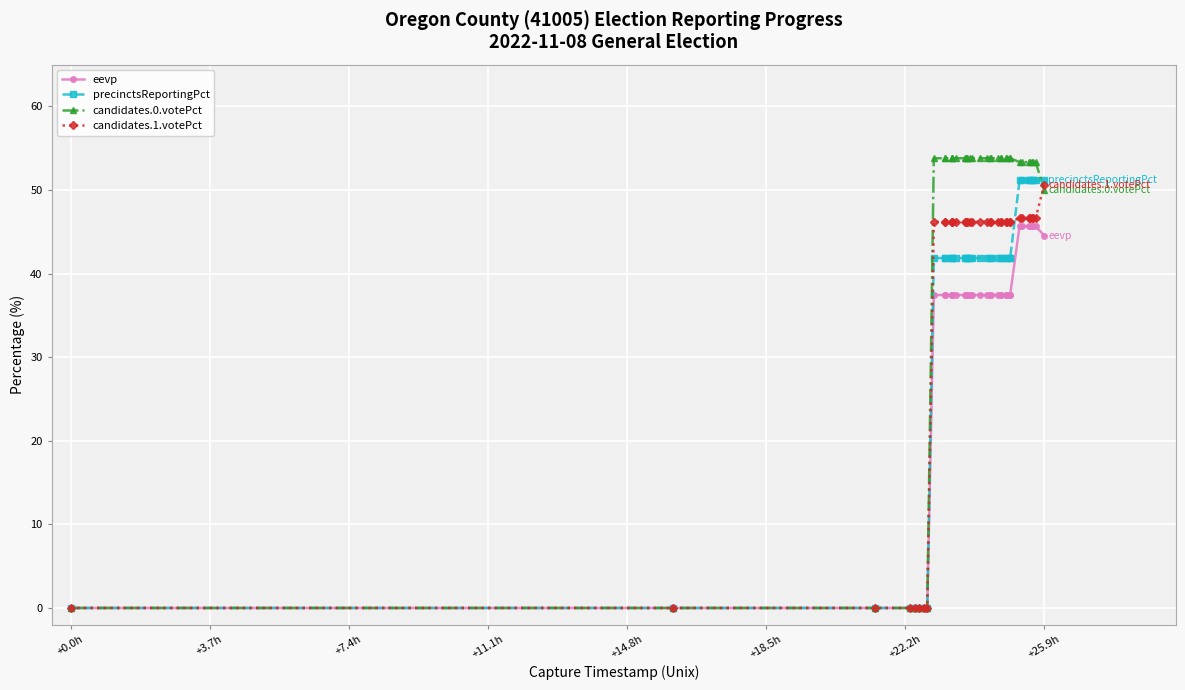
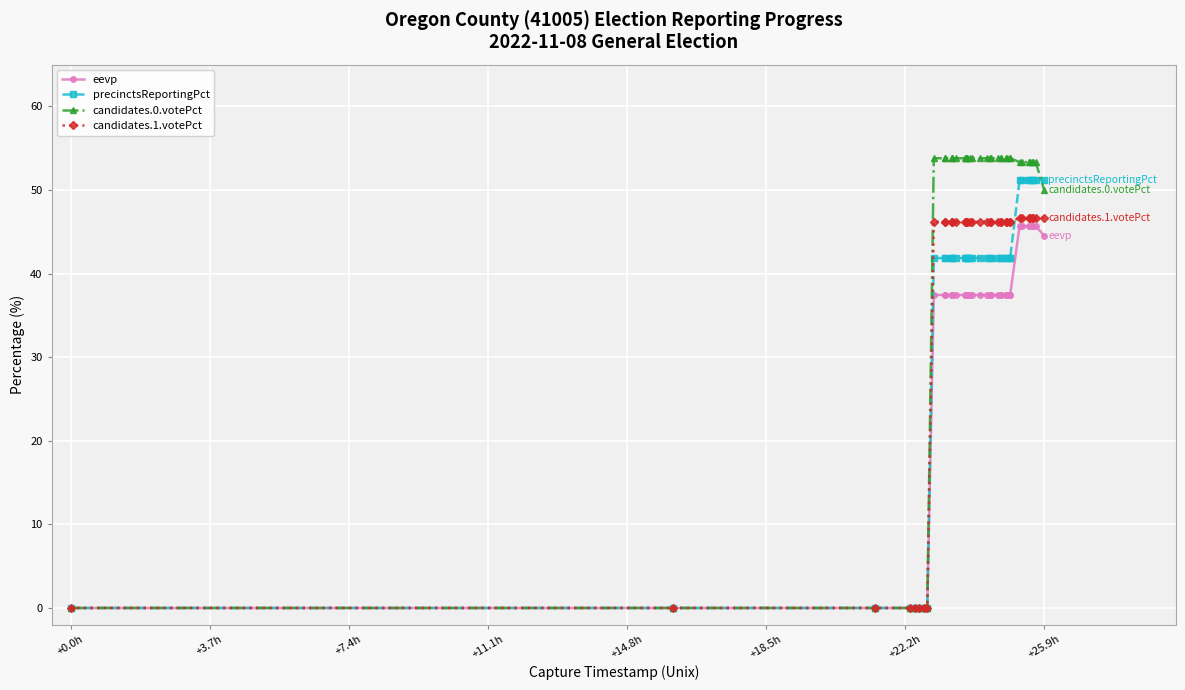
  {
    "eevp": {
      "+25.9h": 45
    },
    "candidates.1.votePct": {
-     "+25.9h": 51
+     "+25.9h": 47
    }
  }
